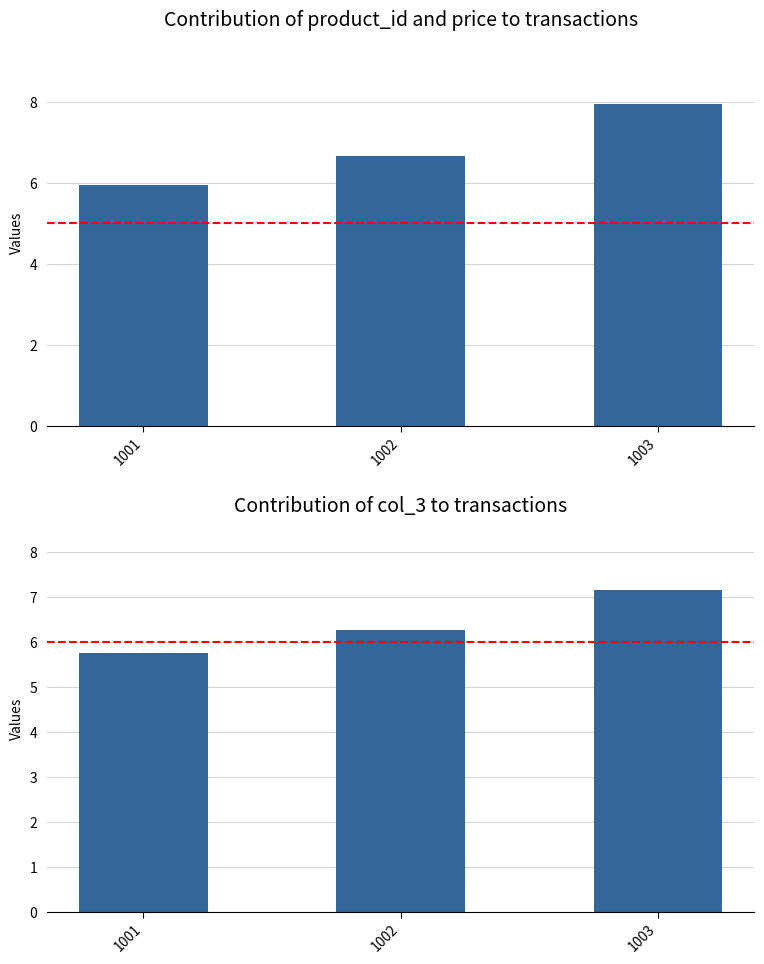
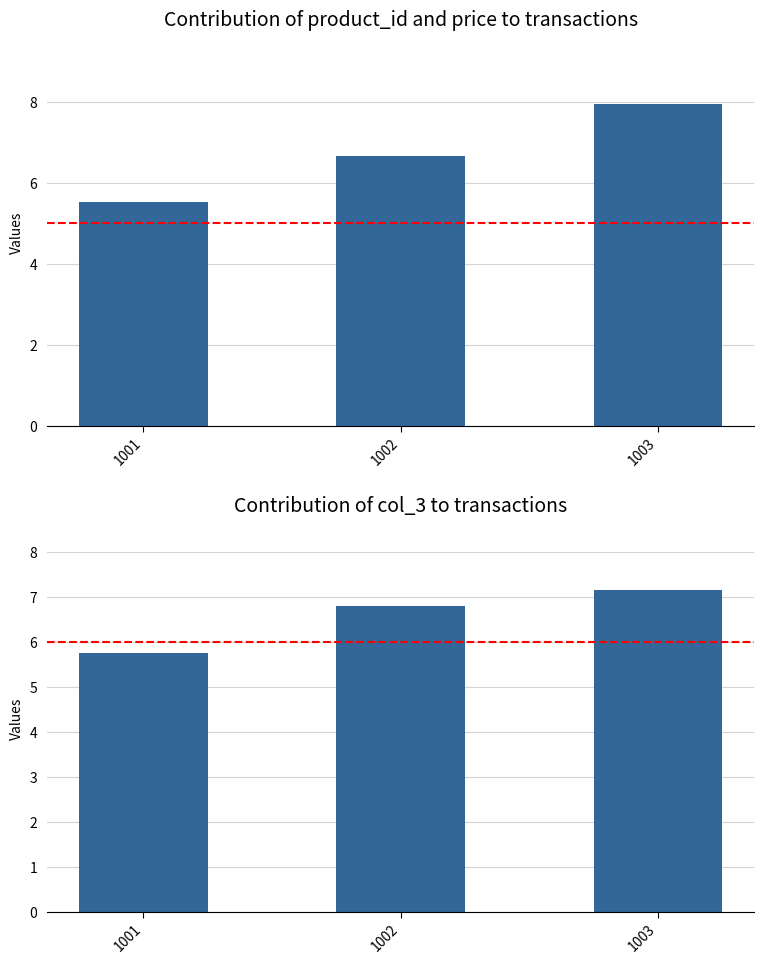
  {
    "Contribution of product_id and price to transactions": {
-     "1001": 6.0,
+     "1001": 5.5,
      "1002": 6.7,
      "1003": 8.0
    },
    "Contribution of col_3 to transactions": {
      "1001": 5.7,
-     "1002": 6.3,
+     "1002": 6.8,
      "1003": 7.2
    }
  }
